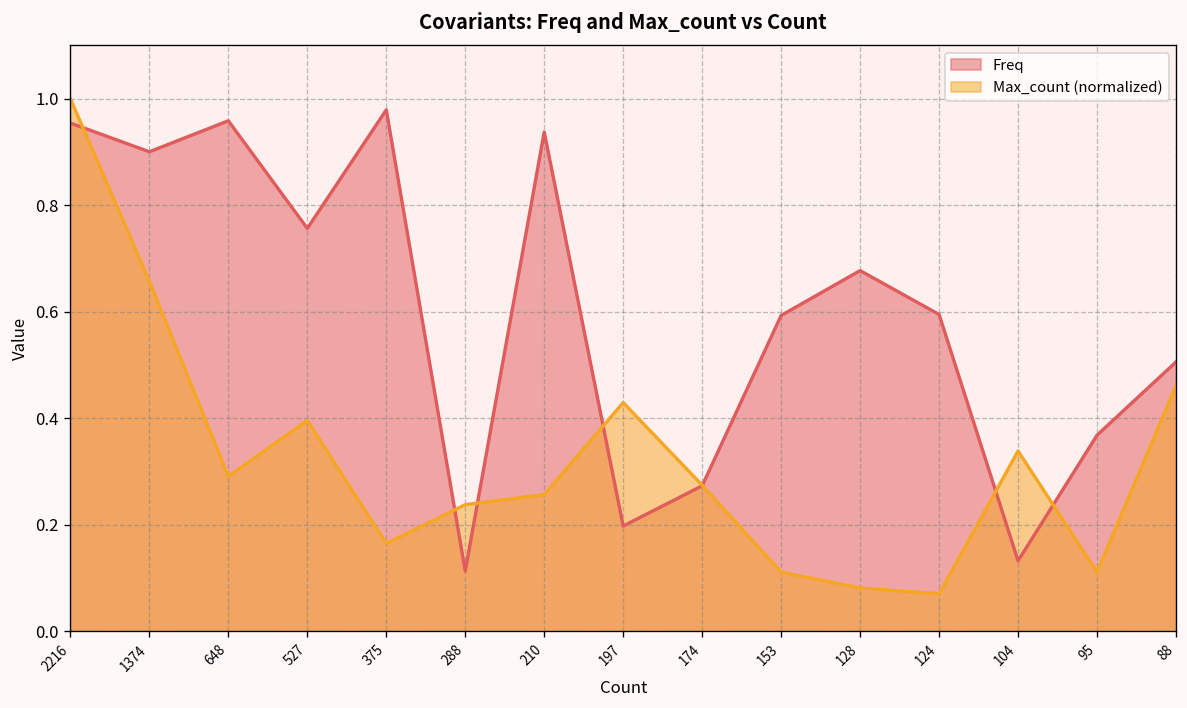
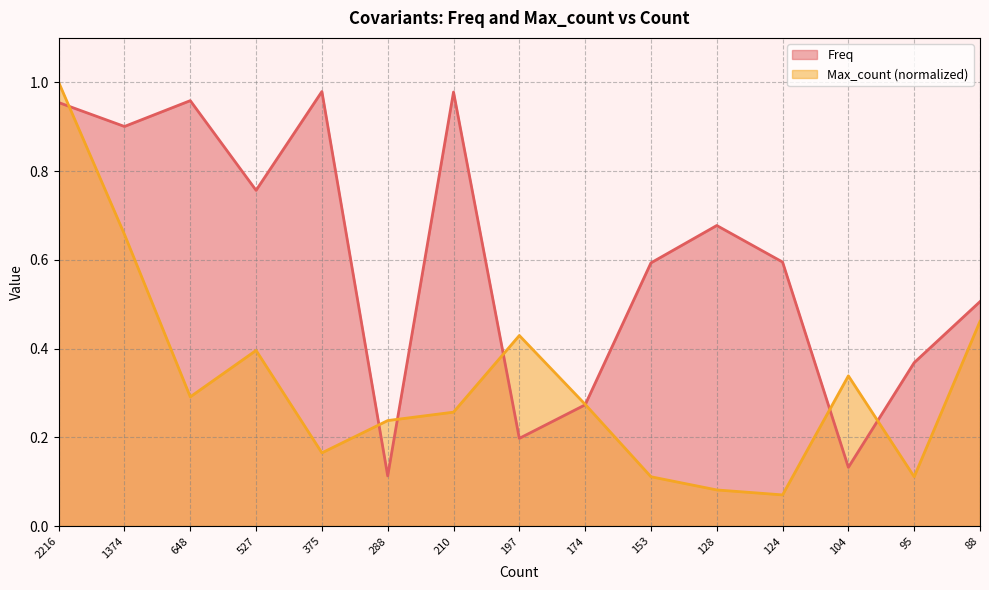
  {
    "Freq": {
      "2216": 0.95,
      "1374": 0.90,
      "648": 0.96,
      "527": 0.76,
      "375": 0.98,
      "288": 0.11,
-     "210": 0.94,
+     "210": 0.98,
      "197": 0.20,
      "153": 0.59,
      "128": 0.68,
      "124": 0.59,
      "104": 0.13,
      "95": 0.37,
      "88": 0.51
    },
    "Max_count (normalized)": {
      "2216": 1.00,
      "1374": 0.66,
      "648": 0.29,
      "527": 0.40,
      "375": 0.16,
      "288": 0.24,
      "210": 0.26,
      "197": 0.43,
      "153": 0.11,
      "128": 0.08,
      "124": 0.07,
      "104": 0.34,
      "95": 0.11,
      "88": 0.46
    }
  }
